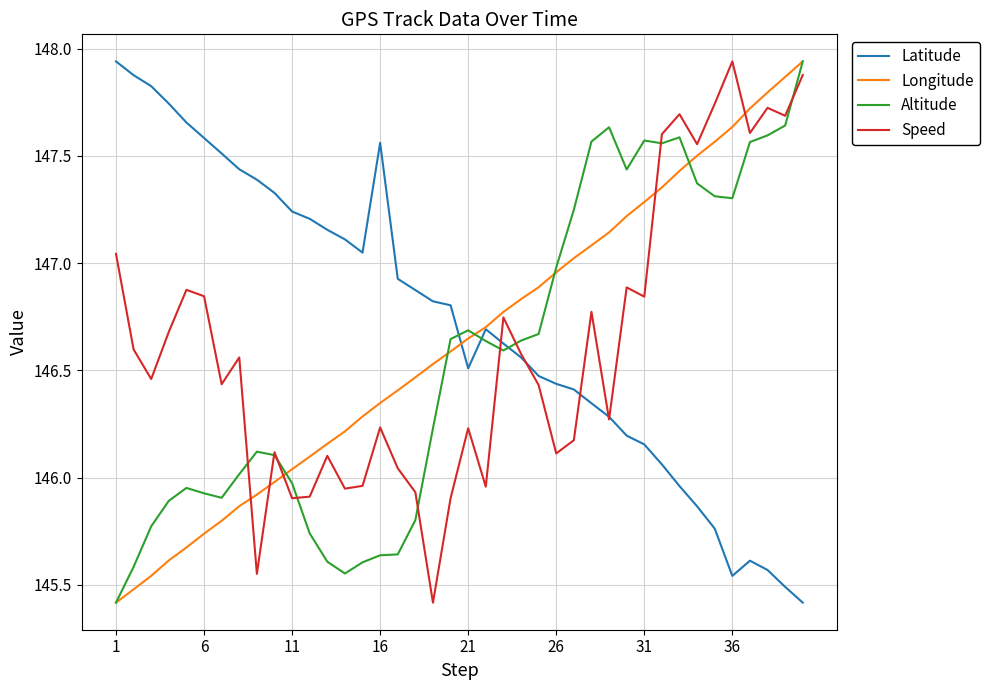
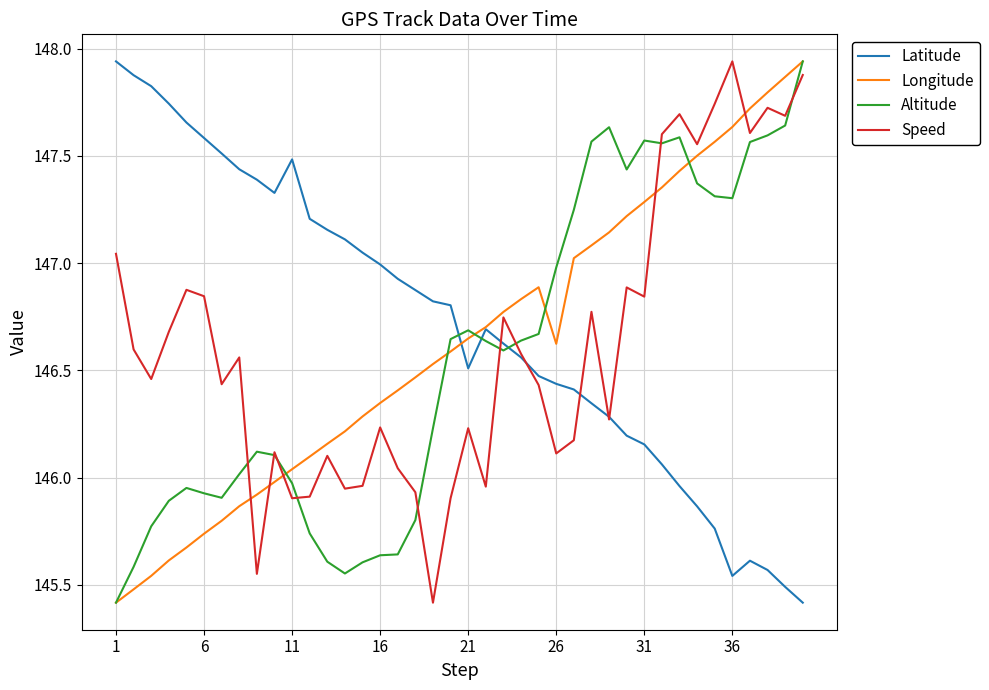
  {
    "Latitude": {
      "1": 147.94,
      "6": 147.58,
-     "11": 147.24,
-     "16": 147.56,
+     "11": 147.48,
+     "16": 146.99,
      "21": 146.51,
      "26": 146.44,
      "31": 146.16,
      "36": 145.54
    },
    "Longitude": {
      "6": 145.74,
      "11": 146.04,
      "16": 146.35,
      "21": 146.65,
-     "26": 146.96,
+     "26": 146.62,
      "31": 147.29,
      "36": 147.64
    },
    "Altitude": {
      "6": 145.93,
      "11": 145.97,
      "16": 145.64,
      "21": 146.69,
      "26": 146.98,
      "31": 147.57,
      "36": 147.30
    },
    "Speed": {
      "1": 147.04,
      "6": 146.85,
      "11": 145.90,
      "16": 146.23,
      "21": 146.23,
      "26": 146.11,
      "31": 146.84,
      "36": 147.94
    }
  }
